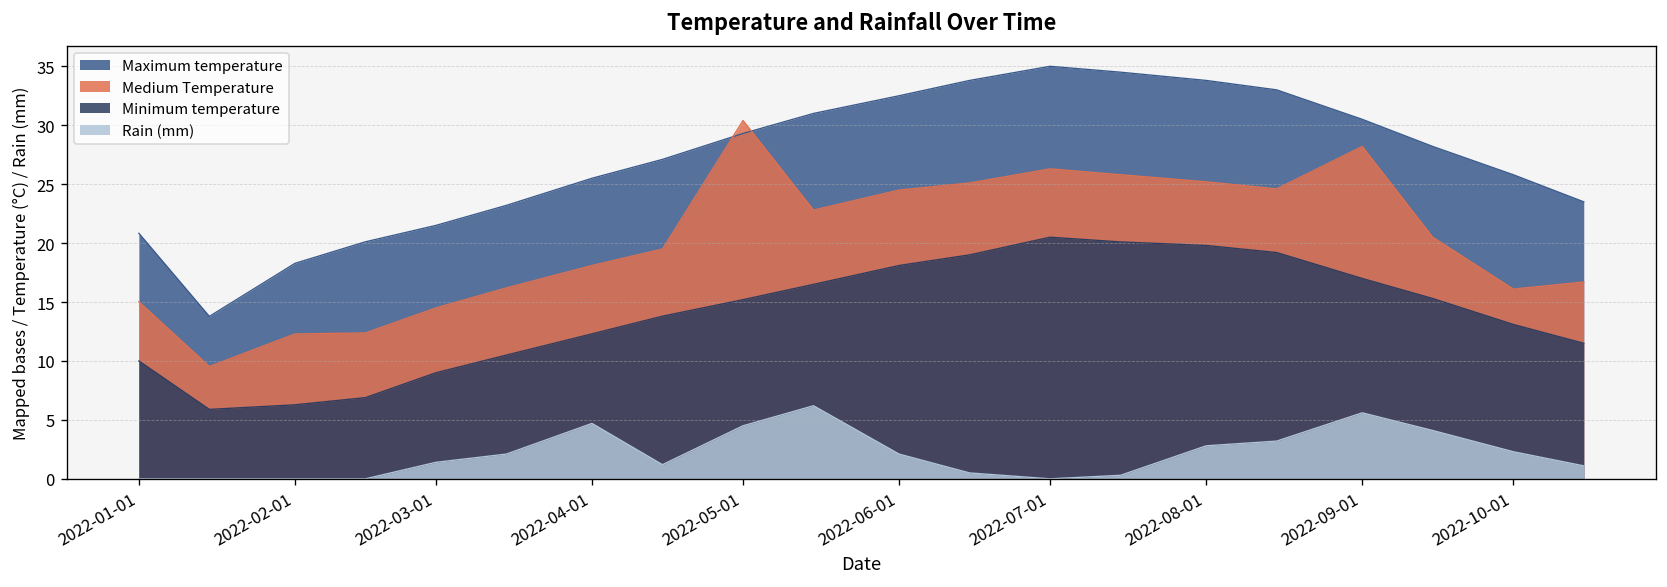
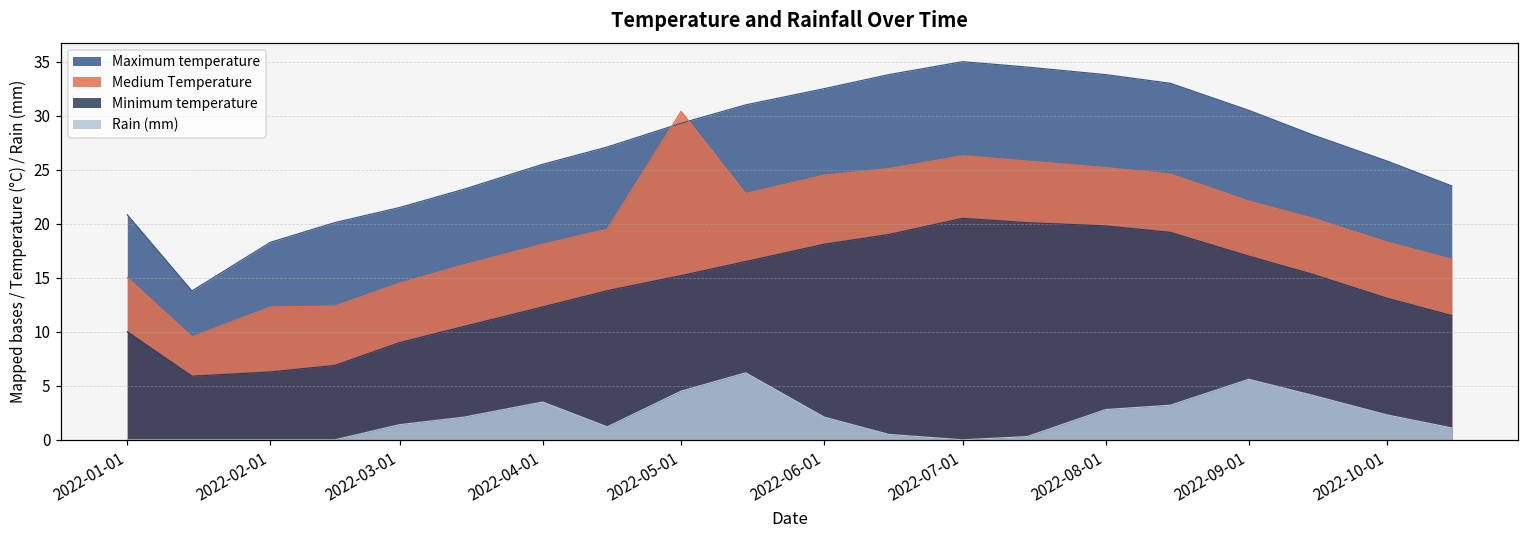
  {
    "Medium Temperature": {
      "2022-01-01": 15,
      "2022-02-01": 12,
      "2022-03-01": 15,
      "2022-04-01": 18,
      "2022-05-01": 30,
      "2022-06-01": 25,
      "2022-07-01": 26,
      "2022-08-01": 25,
-     "2022-09-01": 28,
-     "2022-10-01": 16
+     "2022-09-01": 22,
+     "2022-10-01": 18
    },
    "Rain (mm)": {
      "2022-01-01": 0,
      "2022-02-01": 0,
      "2022-03-01": 1,
-     "2022-04-01": 5,
+     "2022-04-01": 4,
      "2022-05-01": 5,
      "2022-06-01": 2,
      "2022-07-01": 0,
      "2022-08-01": 3,
      "2022-09-01": 6,
      "2022-10-01": 2
    }
  }
